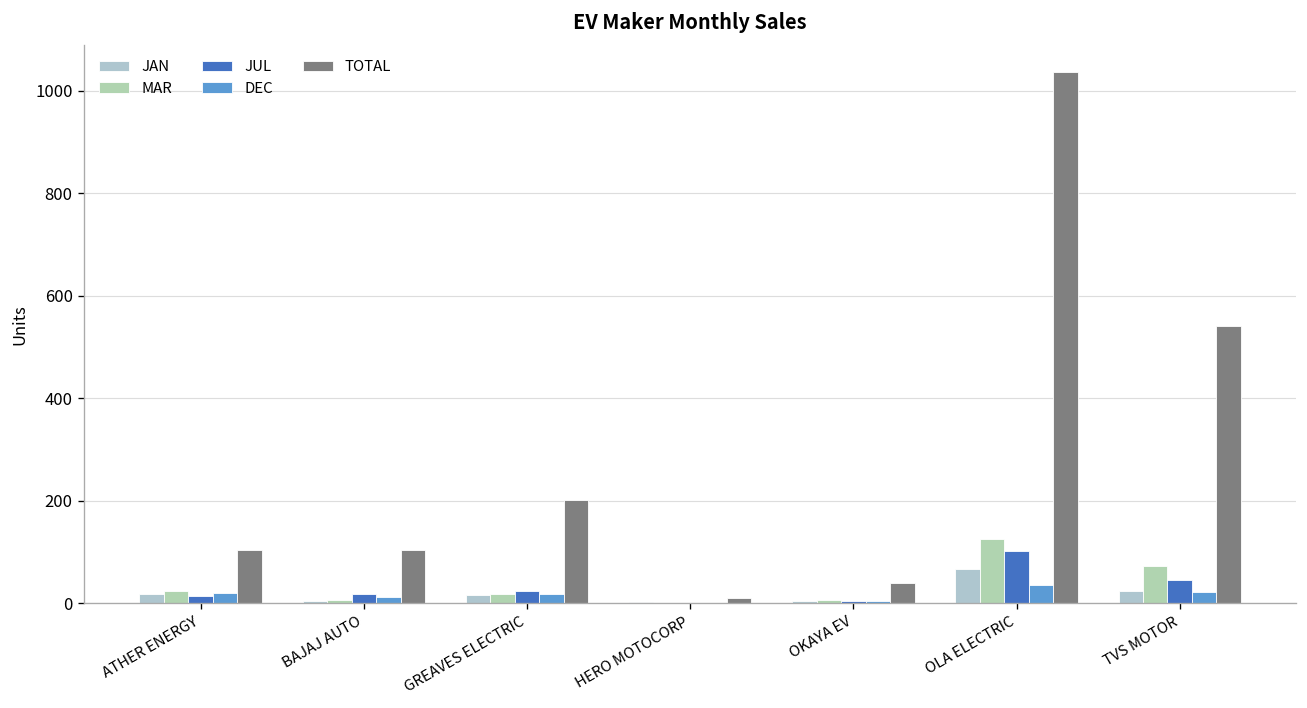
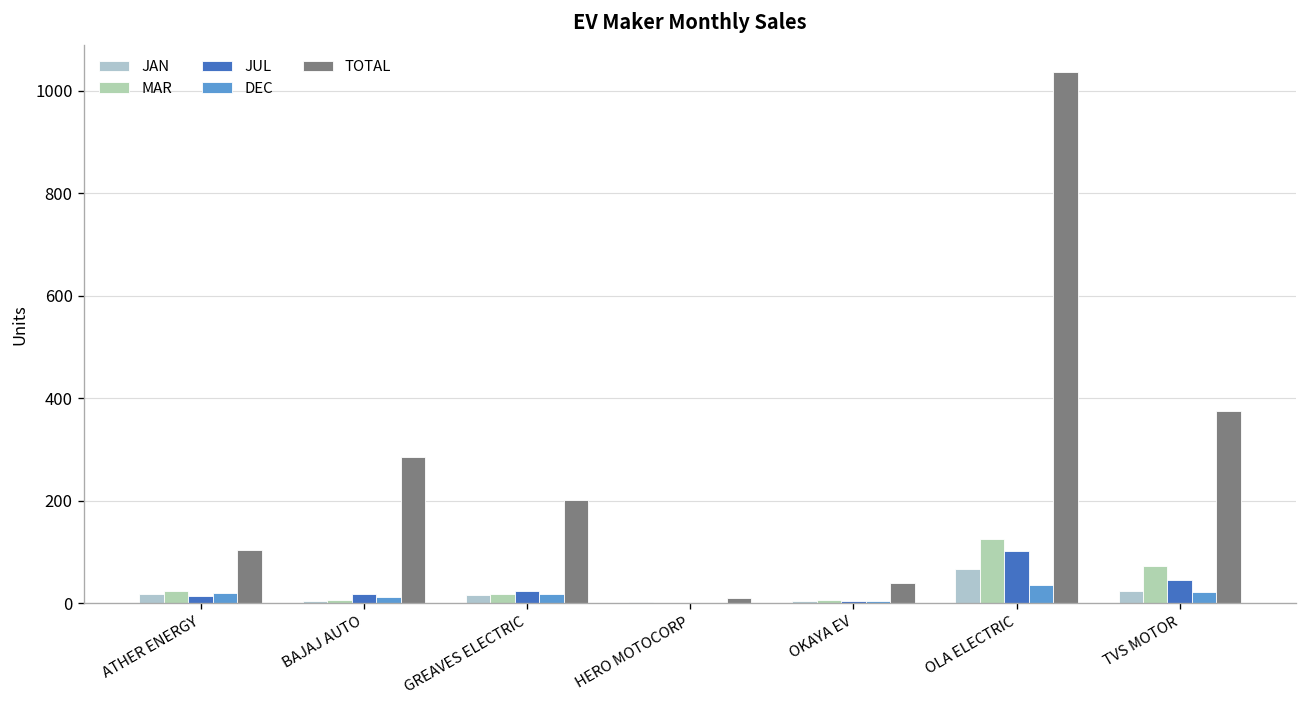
  {
    "TOTAL": {
      "ATHER ENERGY": 100,
-     "BAJAJ AUTO": 100,
+     "BAJAJ AUTO": 290,
      "GREAVES ELECTRIC": 200,
      "HERO MOTOCORP": 10,
      "OKAYA EV": 40,
      "OLA ELECTRIC": 1040,
-     "TVS MOTOR": 540
+     "TVS MOTOR": 380
    }
  }
